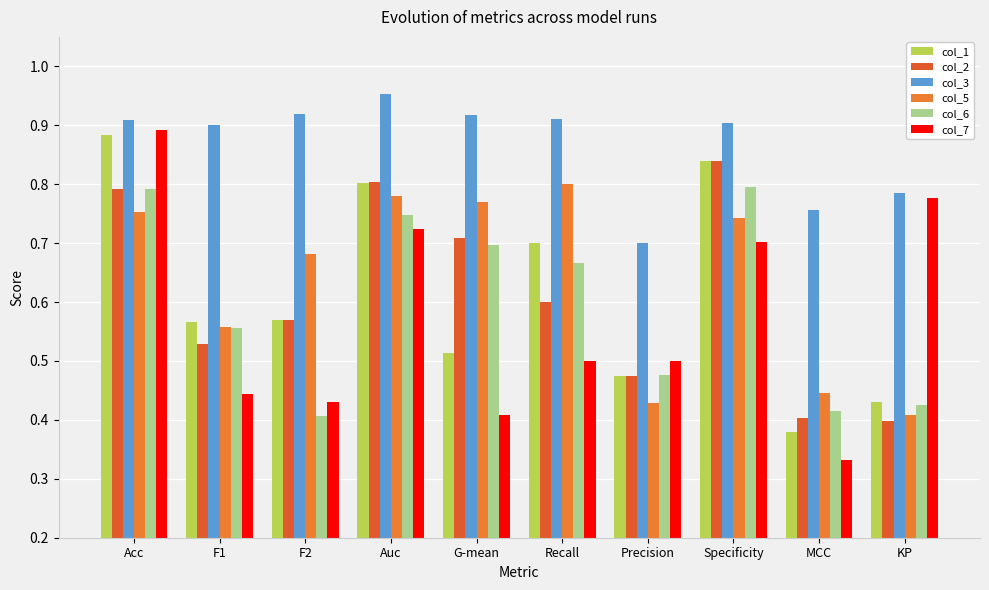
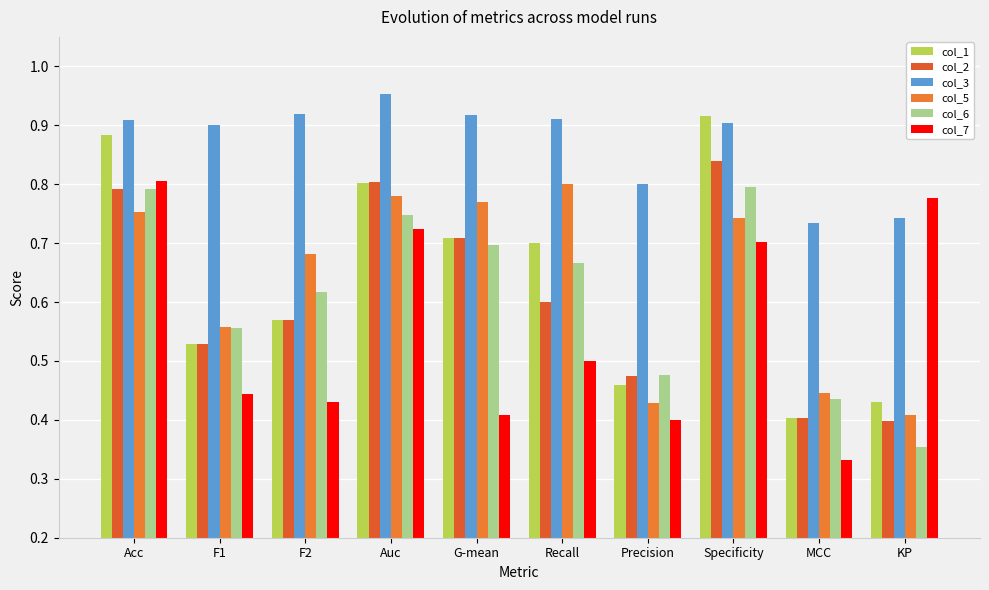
  {
    "col_1": {
      "Acc": 0.88,
-     "F1": 0.57,
+     "F1": 0.53,
      "F2": 0.57,
      "Auc": 0.80,
-     "G-mean": 0.51,
+     "G-mean": 0.71,
      "Recall": 0.70,
-     "Precision": 0.47,
-     "Specificity": 0.84,
-     "MCC": 0.38,
+     "Precision": 0.46,
+     "Specificity": 0.92,
+     "MCC": 0.40,
      "KP": 0.43
    },
    "col_3": {
      "Acc": 0.91,
      "F1": 0.90,
      "F2": 0.92,
      "Auc": 0.95,
      "G-mean": 0.92,
      "Recall": 0.91,
-     "Precision": 0.7,
+     "Precision": 0.8,
      "Specificity": 0.90,
-     "MCC": 0.76,
-     "KP": 0.79
+     "MCC": 0.73,
+     "KP": 0.74
    },
    "col_6": {
      "Acc": 0.79,
      "F1": 0.56,
-     "F2": 0.41,
+     "F2": 0.62,
      "Auc": 0.75,
      "G-mean": 0.70,
      "Recall": 0.67,
      "Precision": 0.48,
      "Specificity": 0.79,
-     "MCC": 0.41,
-     "KP": 0.42
+     "MCC": 0.44,
+     "KP": 0.35
    },
    "col_7": {
-     "Acc": 0.89,
+     "Acc": 0.81,
      "F1": 0.44,
      "F2": 0.43,
      "Auc": 0.72,
      "G-mean": 0.41,
      "Recall": 0.50,
-     "Precision": 0.5,
+     "Precision": 0.4,
      "Specificity": 0.70,
      "MCC": 0.33,
      "KP": 0.78
    }
  }
